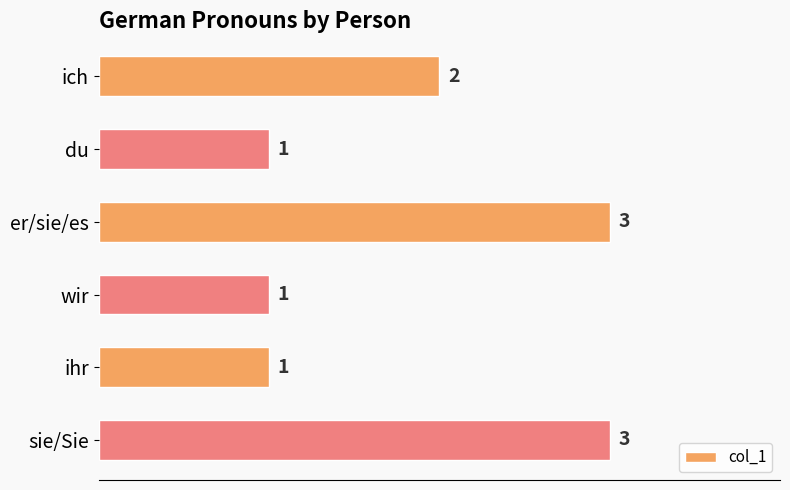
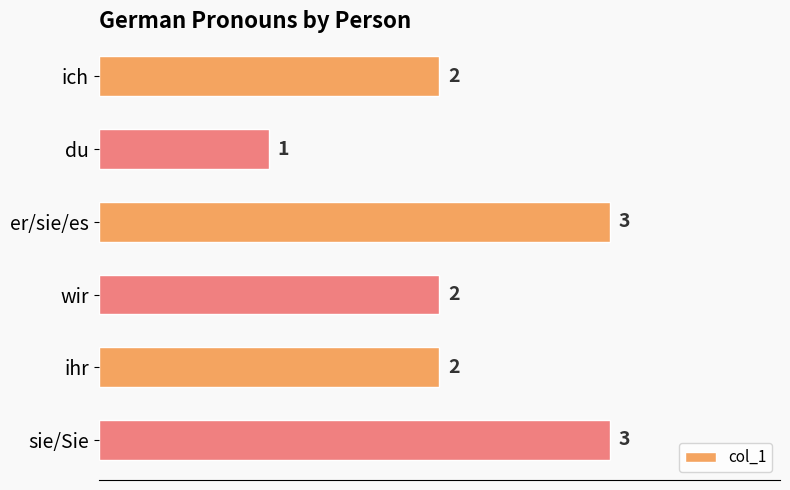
  {
    "ich": 2,
    "du": 1,
    "er/sie/es": 3,
-   "wir": 1,
-   "ihr": 1,
+   "wir": 2,
+   "ihr": 2,
    "sie/Sie": 3
  }
